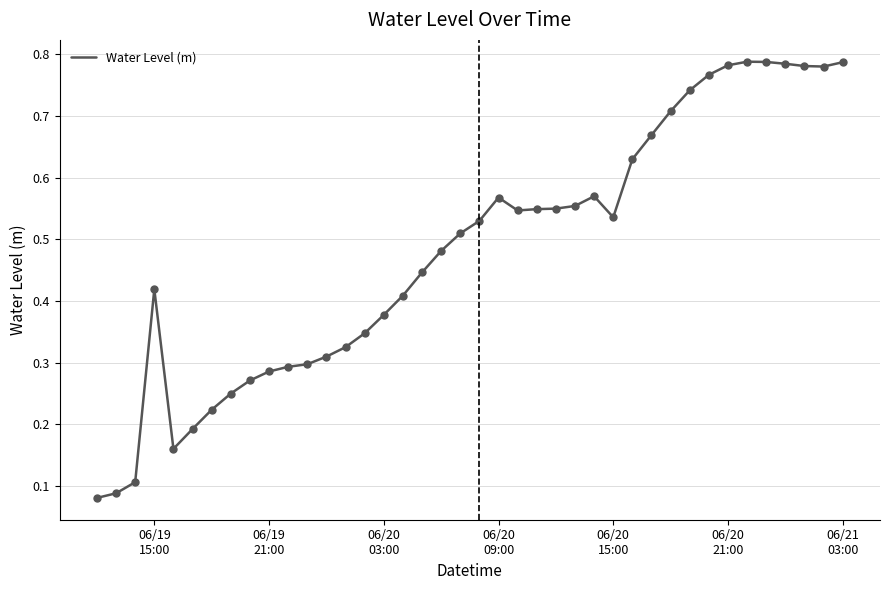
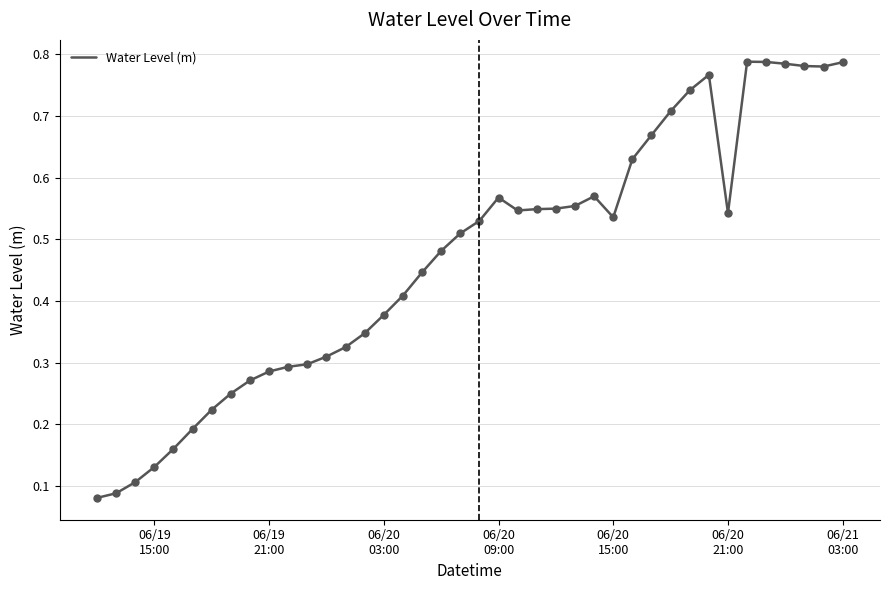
  {
-   "06/19 15:00": 0.42,
+   "06/19 15:00": 0.13,
    "06/19 21:00": 0.29,
    "06/20 03:00": 0.38,
    "06/20 09:00": 0.57,
    "06/20 15:00": 0.54,
-   "06/20 21:00": 0.78,
+   "06/20 21:00": 0.54,
    "06/21 03:00": 0.79
  }
